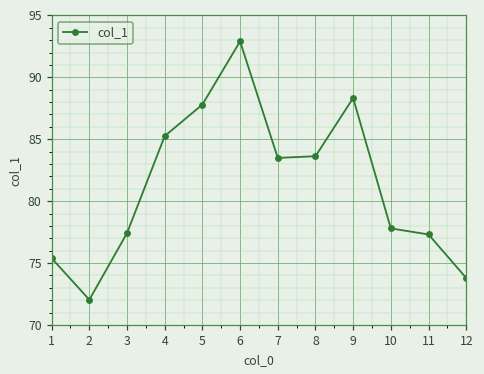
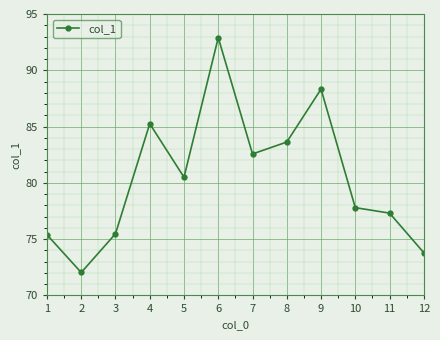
  {
    "1": 75.4,
    "2": 72.0,
-   "3": 77.4,
+   "3": 75.5,
    "4": 85.3,
-   "5": 87.8,
+   "5": 80.5,
    "6": 92.9,
-   "7": 83.5,
+   "7": 82.6,
    "8": 83.6,
    "9": 88.3,
    "10": 77.8,
    "11": 77.3,
    "12": 73.8
  }
